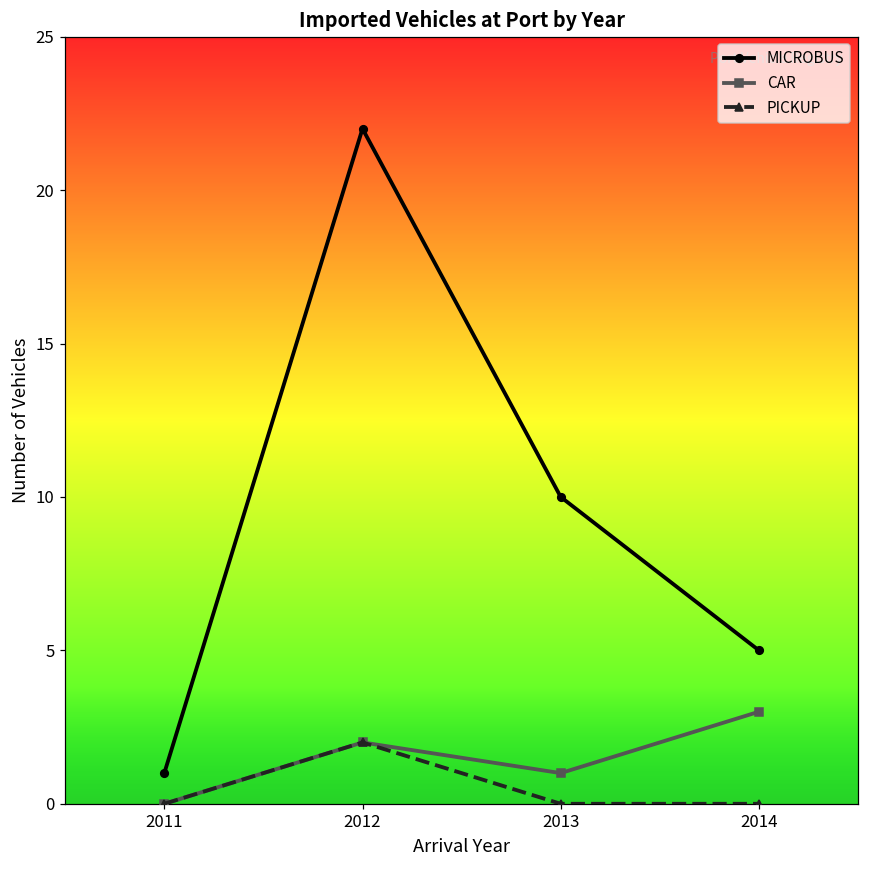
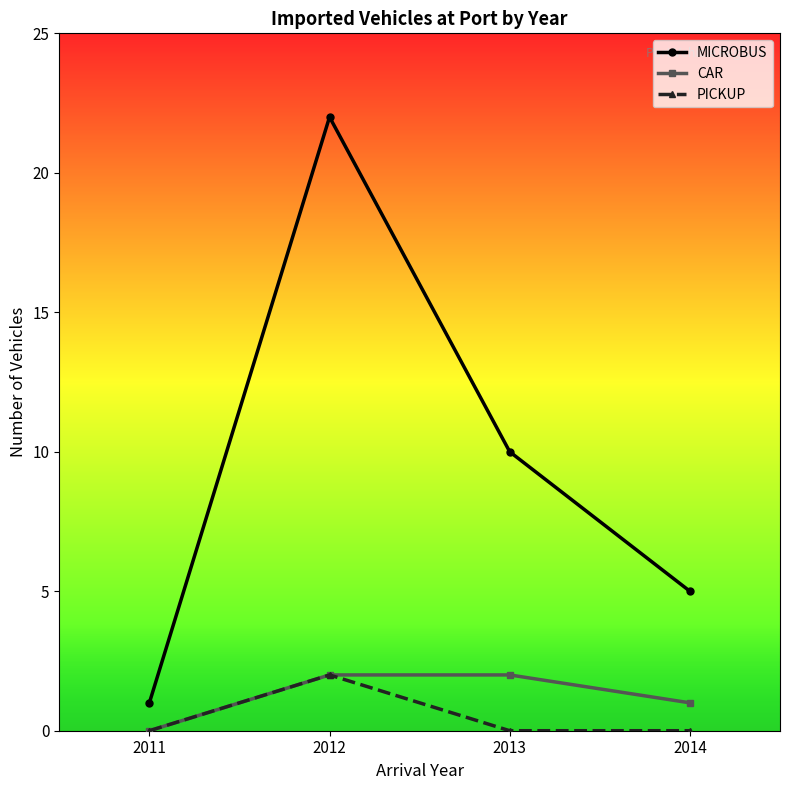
  {
    "CAR": {
-     "2013": 1,
-     "2014": 3
+     "2013": 2,
+     "2014": 1
    }
  }
